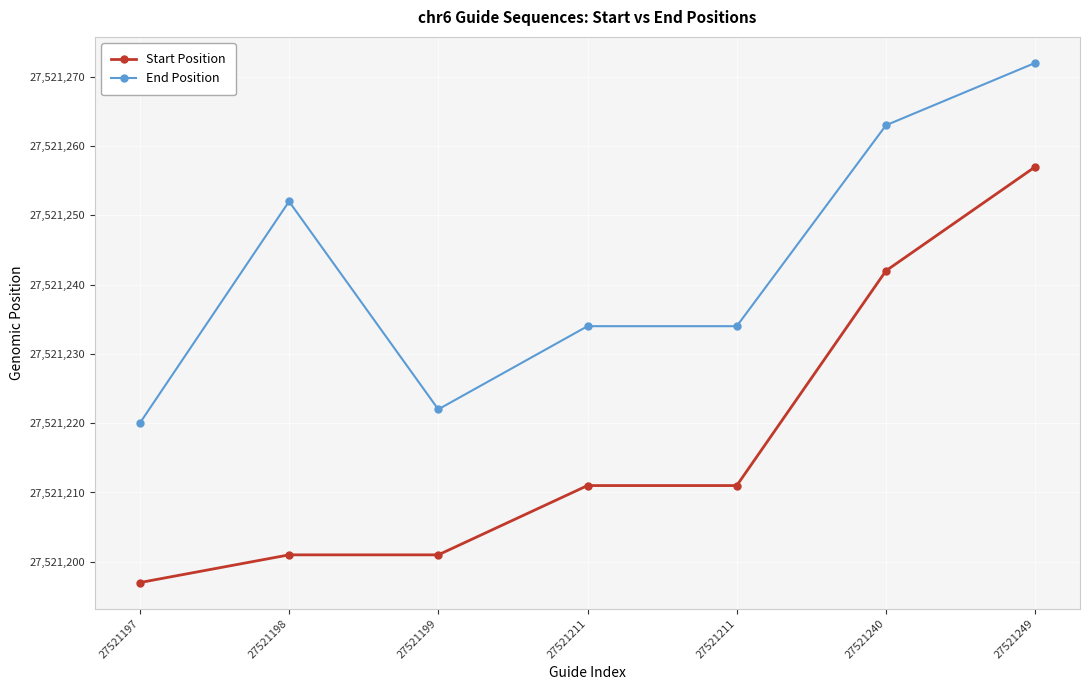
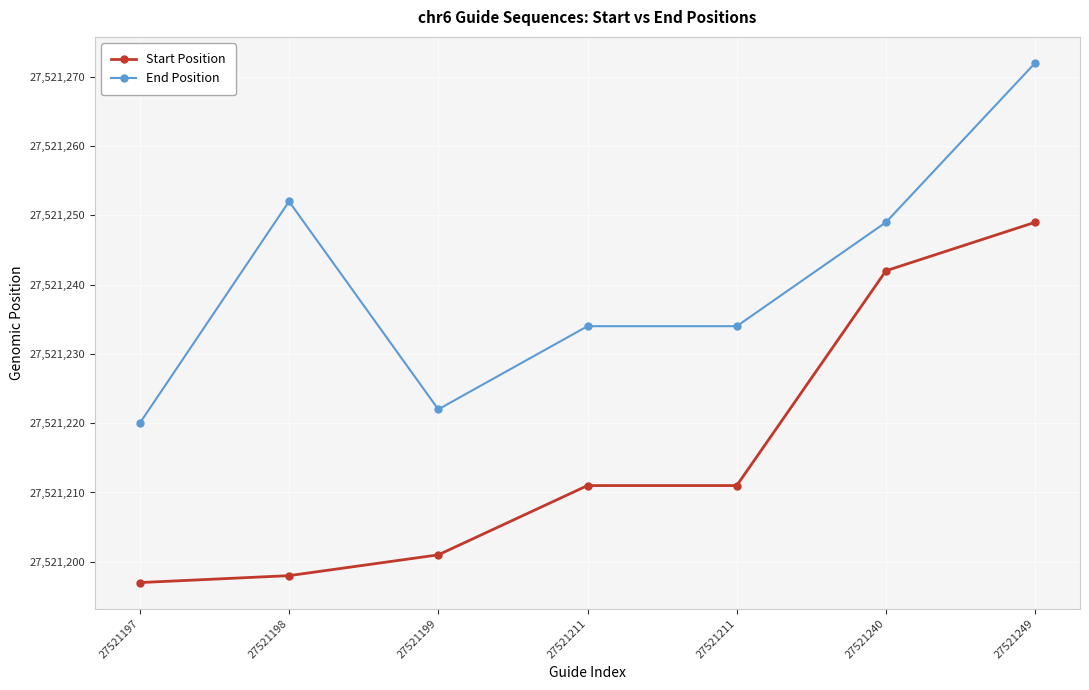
  {
    "Start Position": {
      "27521197": "27,521,197",
-     "27521198": "27,521,201",
+     "27521198": "27,521,198",
      "27521199": "27,521,201",
      "27521240": "27,521,242",
-     "27521249": "27,521,257"
+     "27521249": "27,521,249"
    },
    "End Position": {
      "27521197": "27,521,220",
      "27521198": "27,521,252",
      "27521199": "27,521,222",
-     "27521240": "27,521,263",
+     "27521240": "27,521,249",
      "27521249": "27,521,272"
    }
  }
